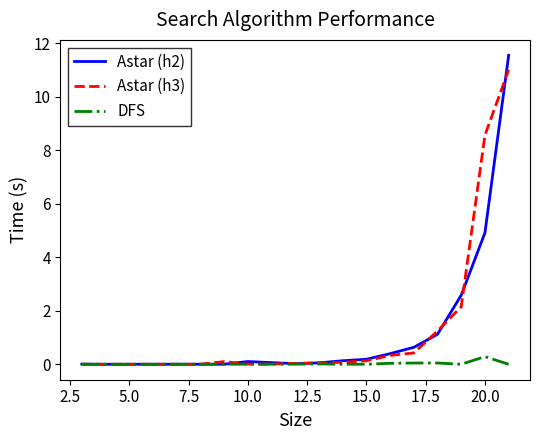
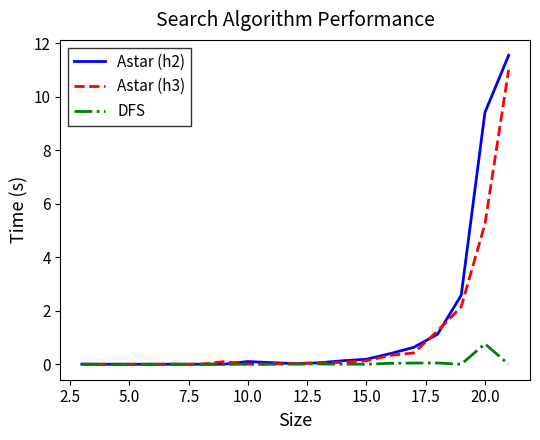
  {
    "Astar (h2)": {
      "10.0": 0.1,
-     "20.0": 4.9
+     "20.0": 9.4
    },
    "Astar (h3)": {
-     "20.0": 8.6
+     "20.0": 5.2
    },
    "DFS": {
      "15.0": 0.0,
-     "20.0": 0.3
+     "20.0": 0.8
    }
  }
